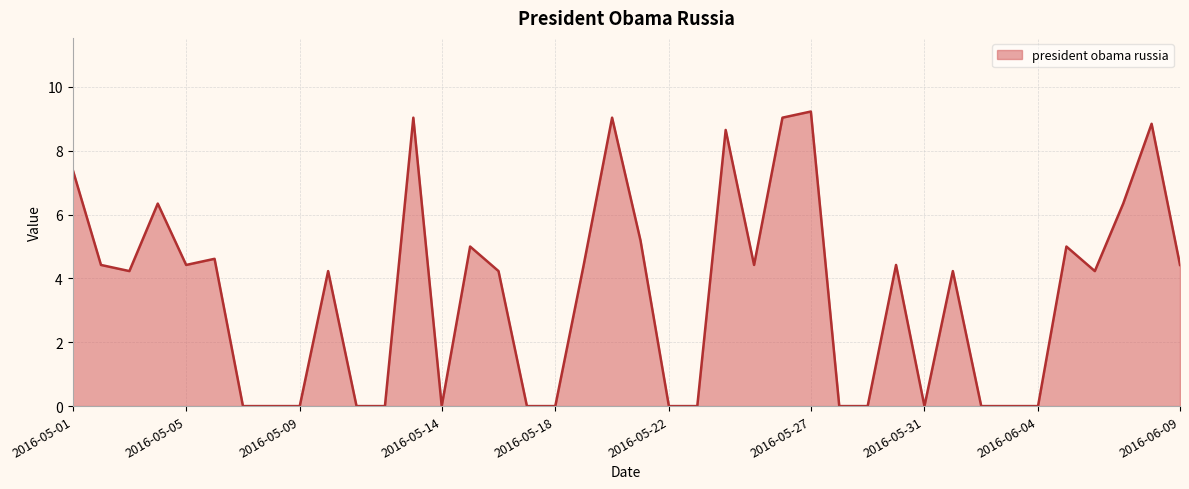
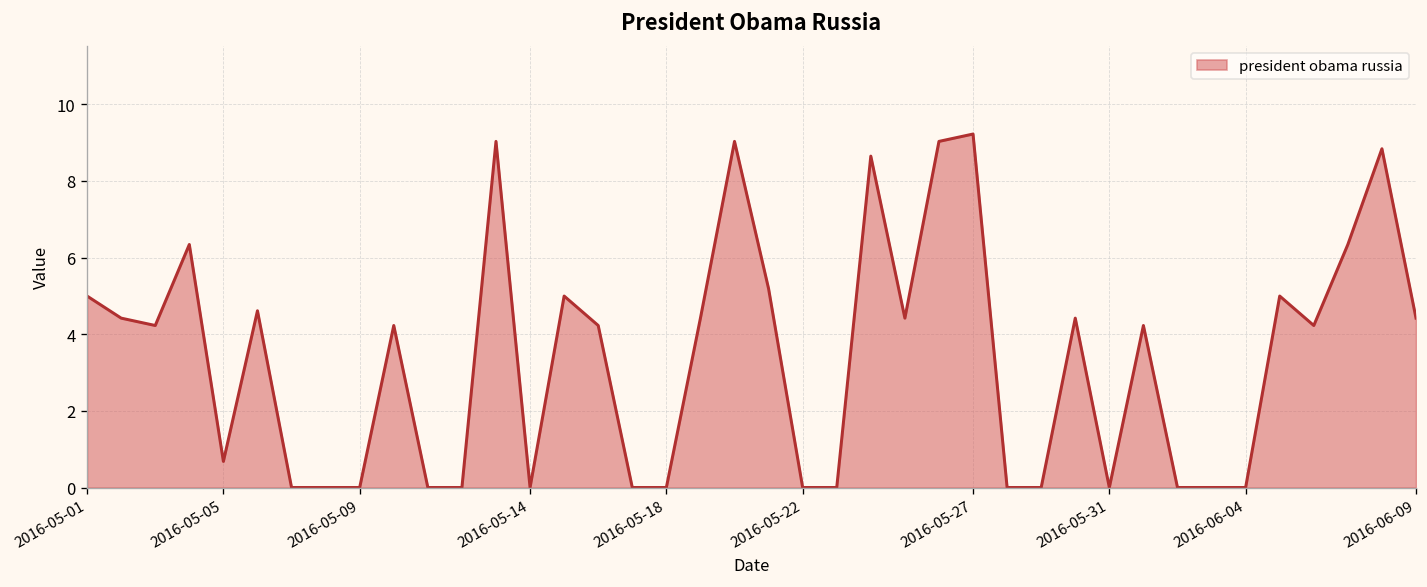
  {
-   "2016-05-01": 7.4,
-   "2016-05-05": 4.4,
+   "2016-05-01": 5.0,
+   "2016-05-05": 0.7,
    "2016-05-09": 0.0,
    "2016-05-14": 0.0,
    "2016-05-18": 0.0,
    "2016-05-22": 0.0,
    "2016-05-27": 9.2,
    "2016-05-31": 0.0,
    "2016-06-04": 0.0,
    "2016-06-09": 4.4
  }
